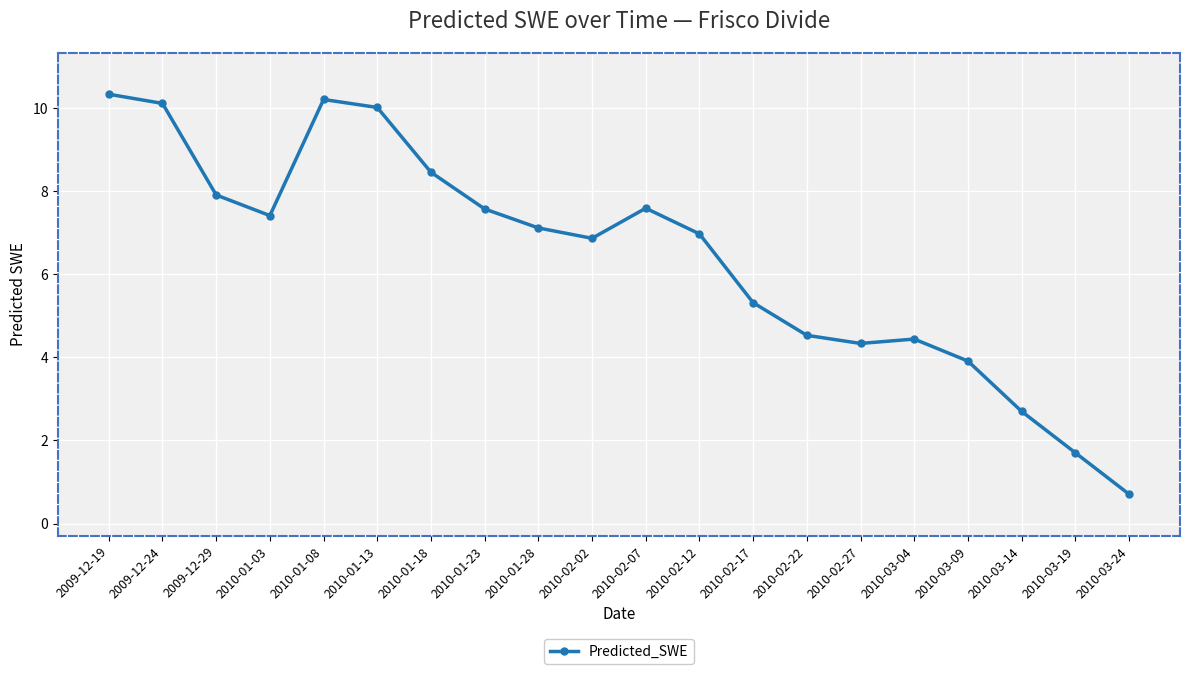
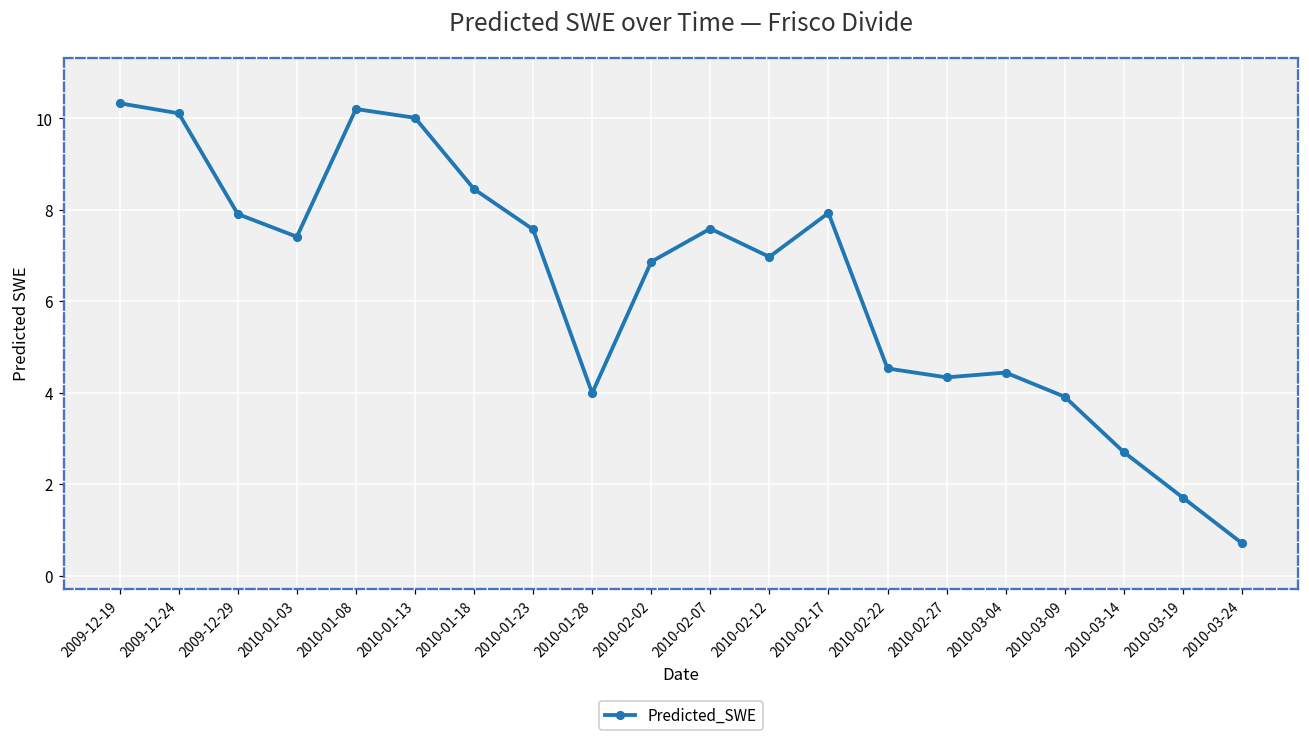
  {
    "2009-12-19": 10.3,
    "2009-12-24": 10.1,
    "2009-12-29": 7.9,
    "2010-01-03": 7.4,
    "2010-01-08": 10.2,
    "2010-01-13": 10.0,
    "2010-01-18": 8.5,
    "2010-01-23": 7.6,
-   "2010-01-28": 7.1,
+   "2010-01-28": 4.0,
    "2010-02-02": 6.9,
    "2010-02-07": 7.6,
    "2010-02-12": 7.0,
-   "2010-02-17": 5.3,
+   "2010-02-17": 7.9,
    "2010-02-22": 4.5,
    "2010-02-27": 4.3,
    "2010-03-04": 4.4,
    "2010-03-09": 3.9,
    "2010-03-14": 2.7,
    "2010-03-19": 1.7,
    "2010-03-24": 0.7
  }
